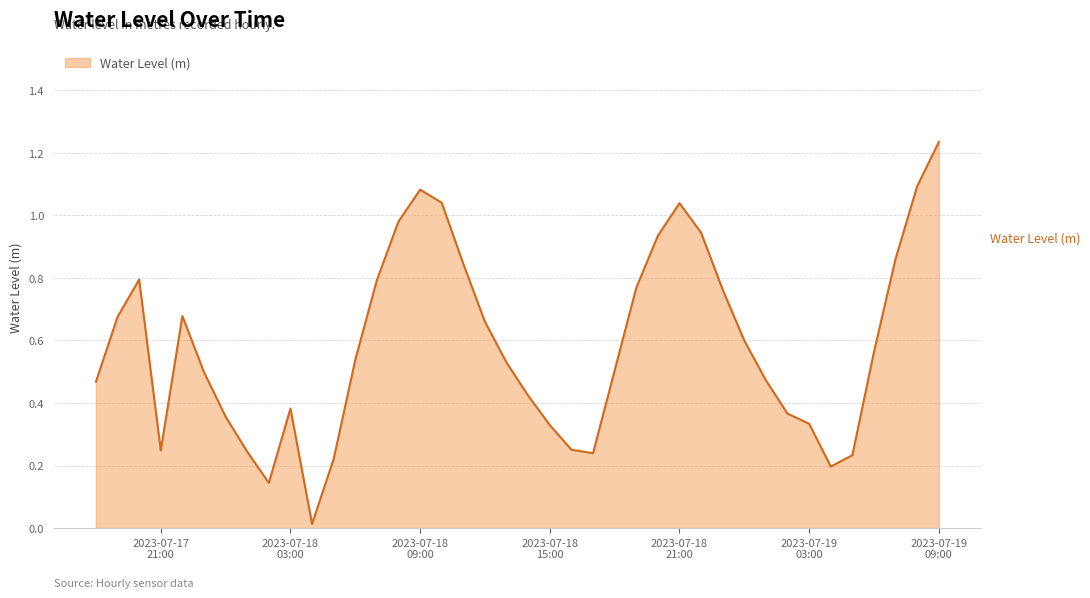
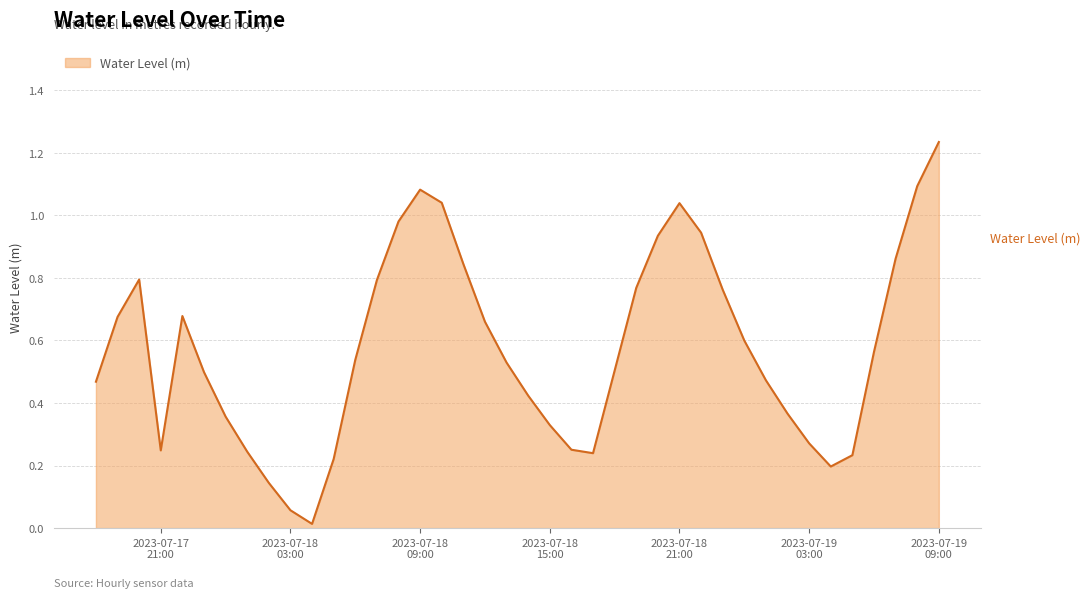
  {
    "2023-07-17 21:00": 0.25,
-   "2023-07-18 03:00": 0.38,
+   "2023-07-18 03:00": 0.06,
    "2023-07-18 09:00": 1.08,
    "2023-07-18 15:00": 0.33,
    "2023-07-18 21:00": 1.04,
-   "2023-07-19 03:00": 0.33,
+   "2023-07-19 03:00": 0.27,
    "2023-07-19 09:00": 1.23
  }
